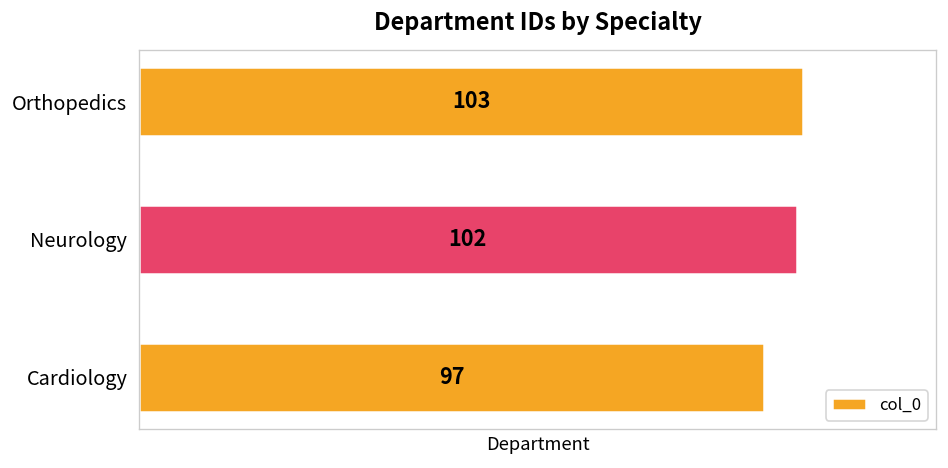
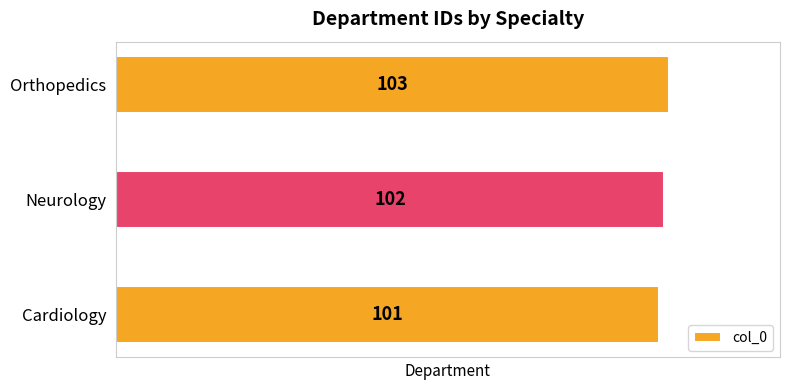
  {
    "Orthopedics": 103,
    "Neurology": 102,
-   "Cardiology": 97
+   "Cardiology": 101
  }
